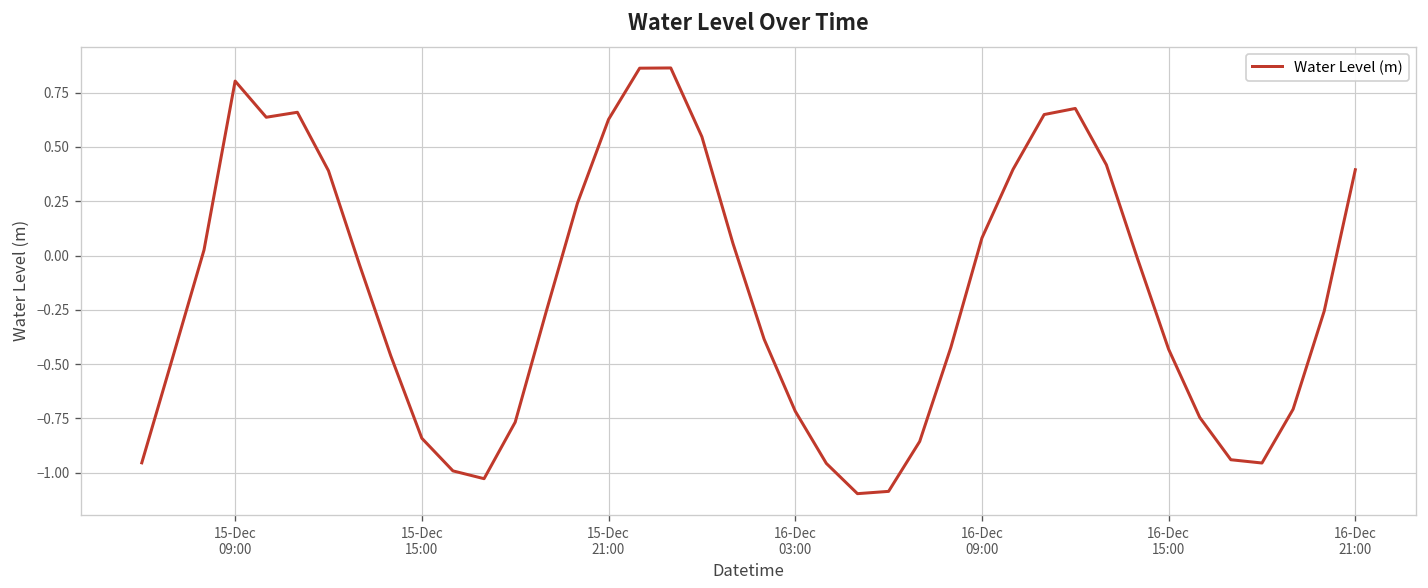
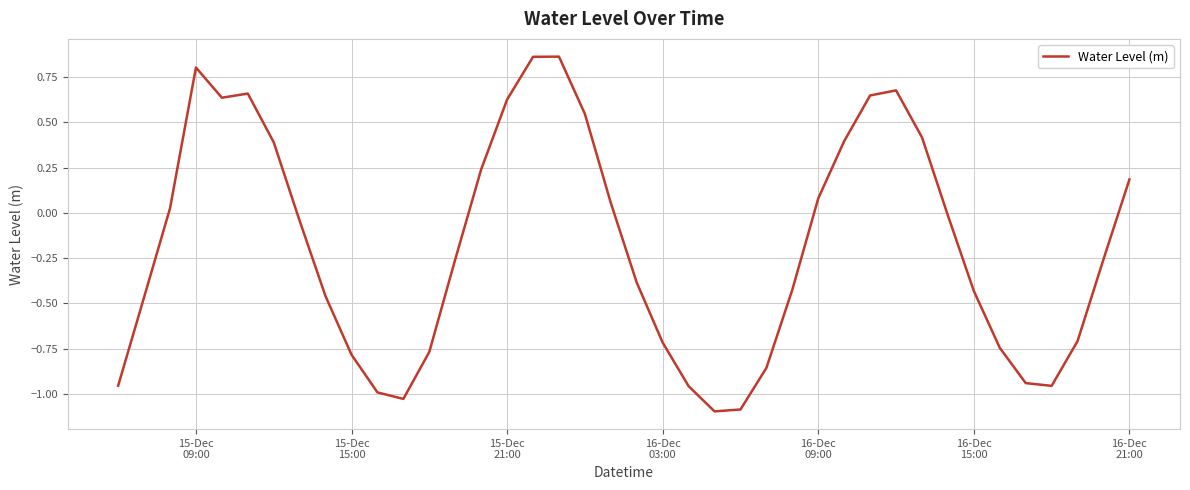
  {
    "15-Dec 09:00": 0.80,
-   "15-Dec 15:00": -0.84,
+   "15-Dec 15:00": -0.78,
    "15-Dec 21:00": 0.63,
    "16-Dec 03:00": -0.72,
    "16-Dec 09:00": 0.08,
    "16-Dec 15:00": -0.43,
-   "16-Dec 21:00": 0.40
+   "16-Dec 21:00": 0.19
  }
